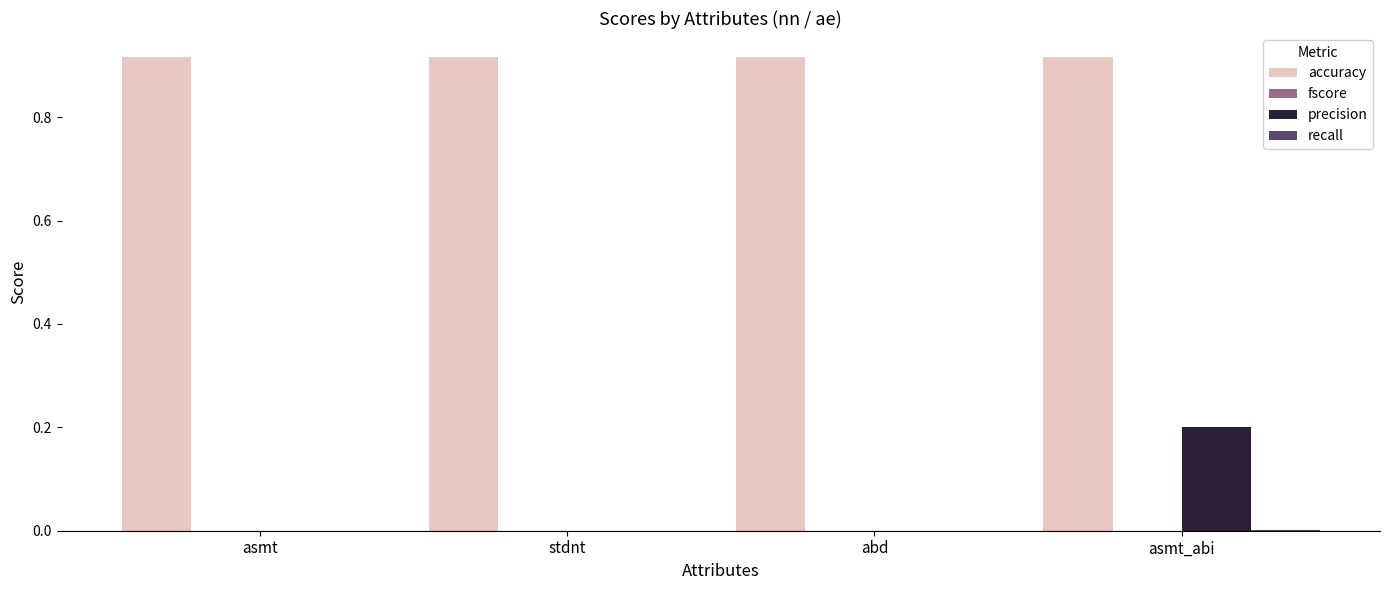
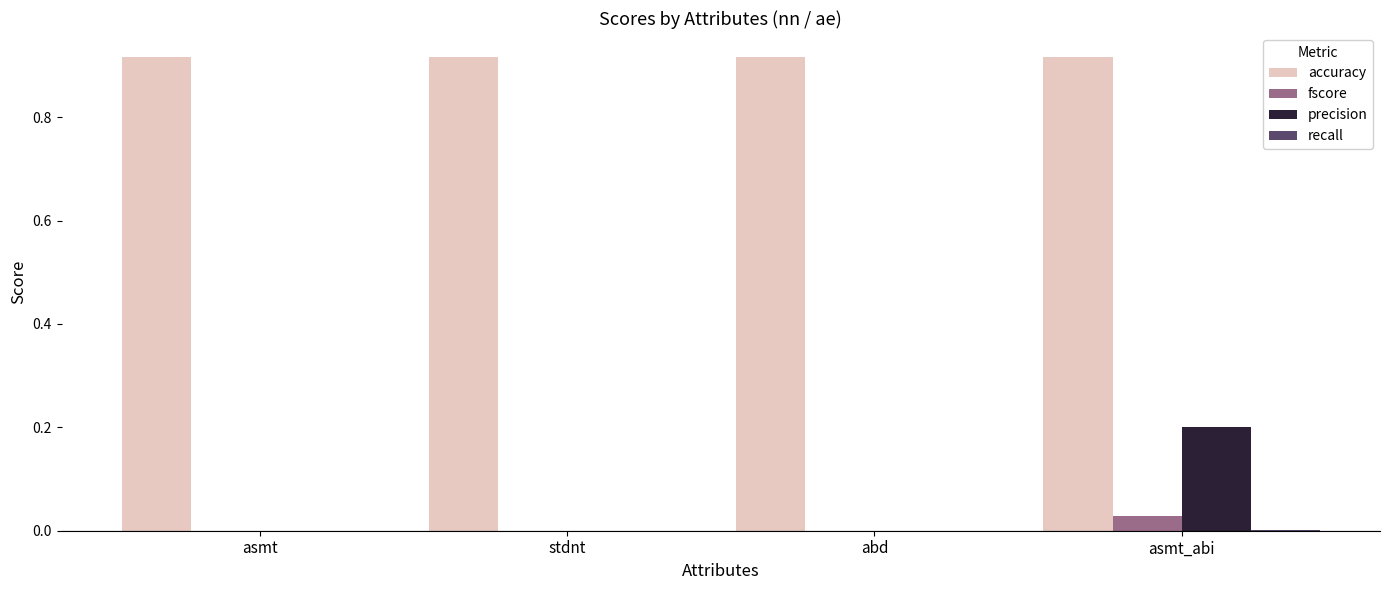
  {
    "accuracy": {
      "asmt": 0.92,
      "stdnt": 0.92,
      "abd": 0.92,
      "asmt_abi": 0.92
    },
    "fscore": {
      "asmt": 0.00,
      "stdnt": 0.00,
      "abd": 0.00,
-     "asmt_abi": 0.00
+     "asmt_abi": 0.03
    },
    "precision": {
      "asmt": 0.00,
      "stdnt": 0.00,
      "abd": 0.00,
      "asmt_abi": 0.20
    },
    "recall": {
      "asmt": 0.00,
      "stdnt": 0.00,
      "abd": 0.00
    }
  }
